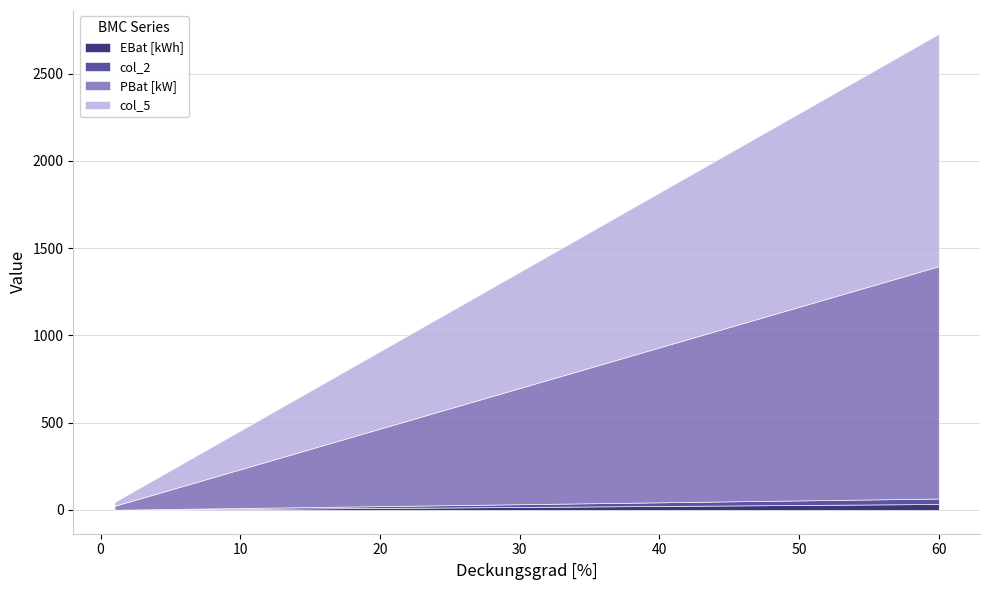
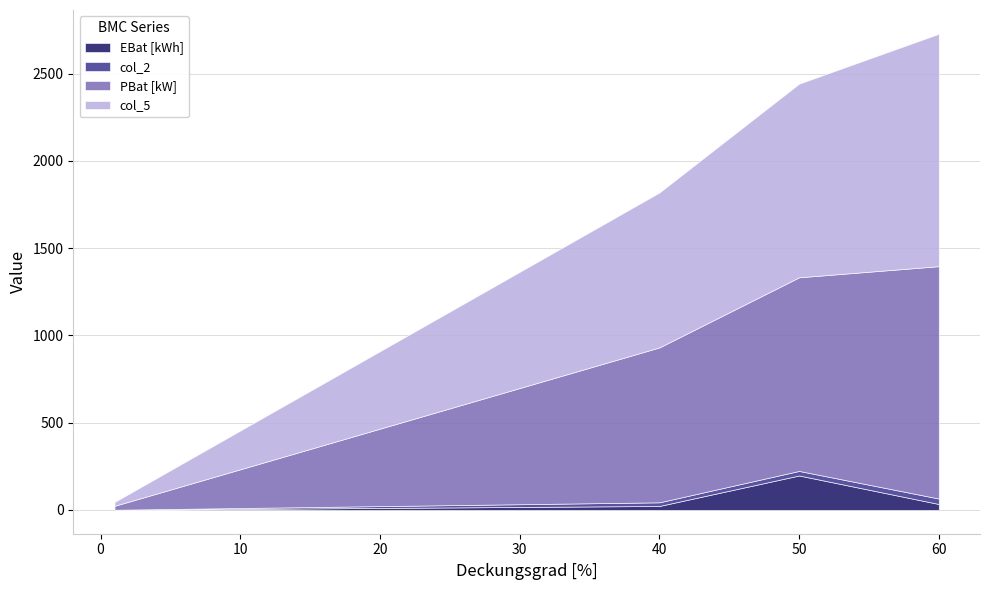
  {
    "EBat [kWh]": {
      "30": 20,
      "40": 20,
-     "50": 30,
+     "50": 200,
      "60": 30
    },
    "col_2": {
      "30": 20,
      "40": 20,
      "50": 30,
      "60": 30
    },
    "PBat [kW]": {
      "10": 220,
      "20": 440,
      "30": 670,
      "40": 890,
      "50": 1110,
      "60": 1330
    },
    "col_5": {
      "10": 220,
      "20": 440,
      "30": 670,
      "40": 890,
      "50": 1110,
      "60": 1330
    }
  }
